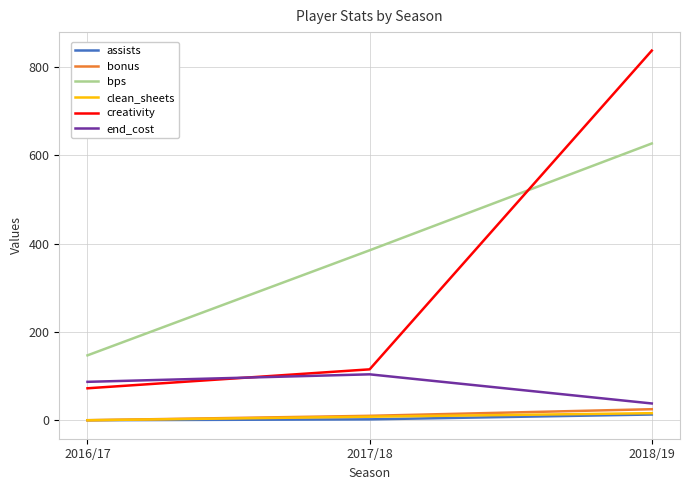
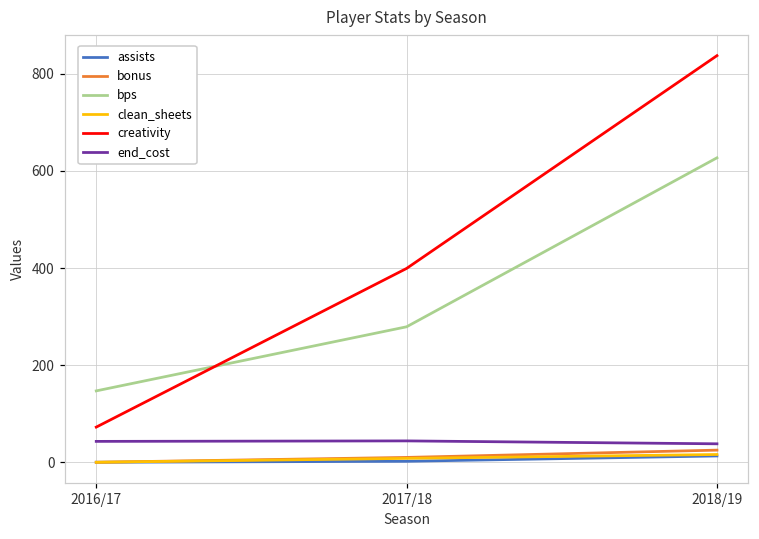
  {
    "assists": {
      "2017/18": 0
    },
    "bonus": {
      "2018/19": 30
    },
    "bps": {
      "2016/17": 150,
-     "2017/18": 390,
+     "2017/18": 280,
      "2018/19": 630
    },
    "creativity": {
      "2016/17": 70,
-     "2017/18": 120,
+     "2017/18": 400,
      "2018/19": 840
    },
    "end_cost": {
-     "2016/17": 90,
-     "2017/18": 100,
+     "2016/17": 40,
+     "2017/18": 40,
      "2018/19": 40
    }
  }
